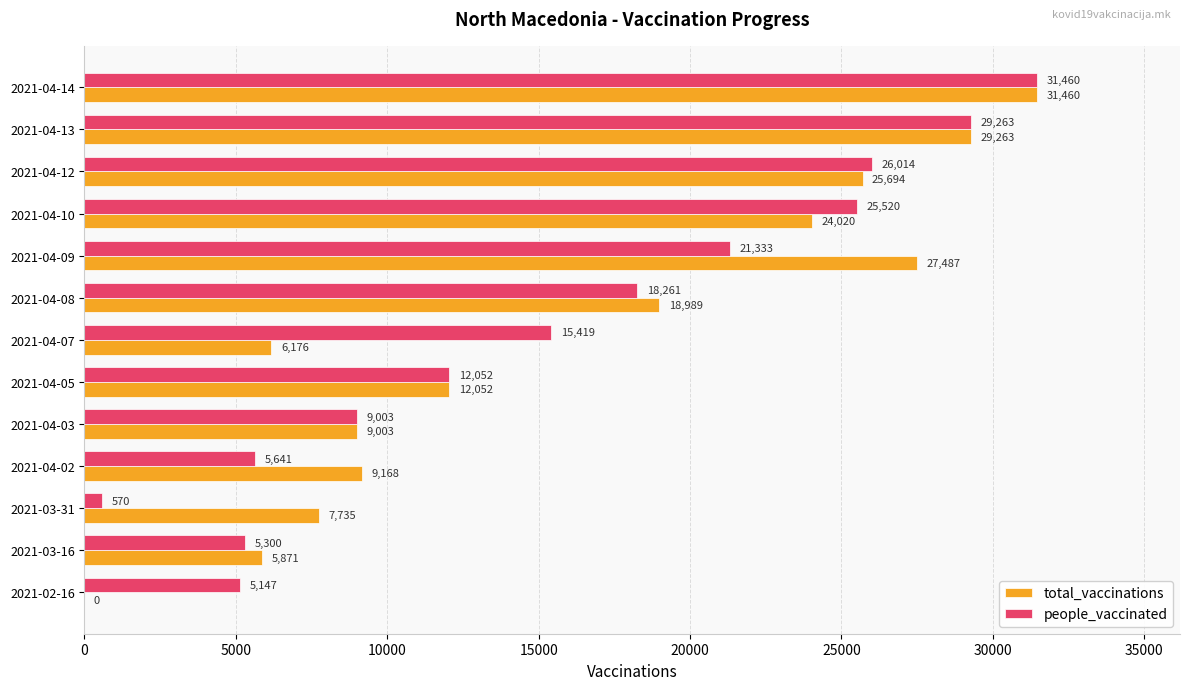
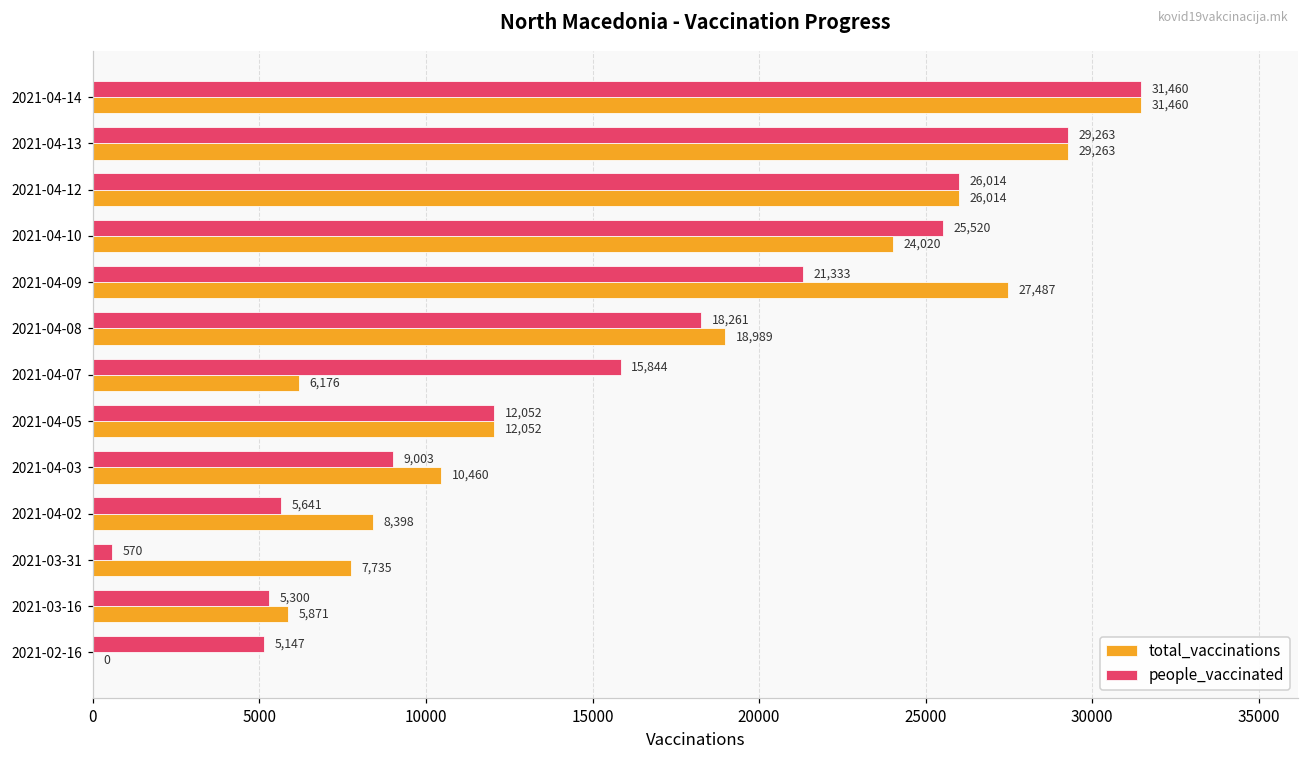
  {
    "total_vaccinations": {
      "2021-04-14": "31,460",
      "2021-04-13": "29,263",
-     "2021-04-12": "25,694",
+     "2021-04-12": "26,014",
      "2021-04-10": "24,020",
      "2021-04-09": "27,487",
      "2021-04-08": "18,989",
      "2021-04-07": "6,176",
      "2021-04-05": "12,052",
-     "2021-04-03": "9,003",
-     "2021-04-02": "9,168",
+     "2021-04-03": "10,460",
+     "2021-04-02": "8,398",
      "2021-03-31": "7,735",
      "2021-03-16": "5,871",
      "2021-02-16": "0"
    },
    "people_vaccinated": {
      "2021-04-14": "31,460",
      "2021-04-13": "29,263",
      "2021-04-12": "26,014",
      "2021-04-10": "25,520",
      "2021-04-09": "21,333",
      "2021-04-08": "18,261",
-     "2021-04-07": "15,419",
+     "2021-04-07": "15,844",
      "2021-04-05": "12,052",
      "2021-04-03": "9,003",
      "2021-04-02": "5,641",
      "2021-03-31": "570",
      "2021-03-16": "5,300",
      "2021-02-16": "5,147"
    }
  }
